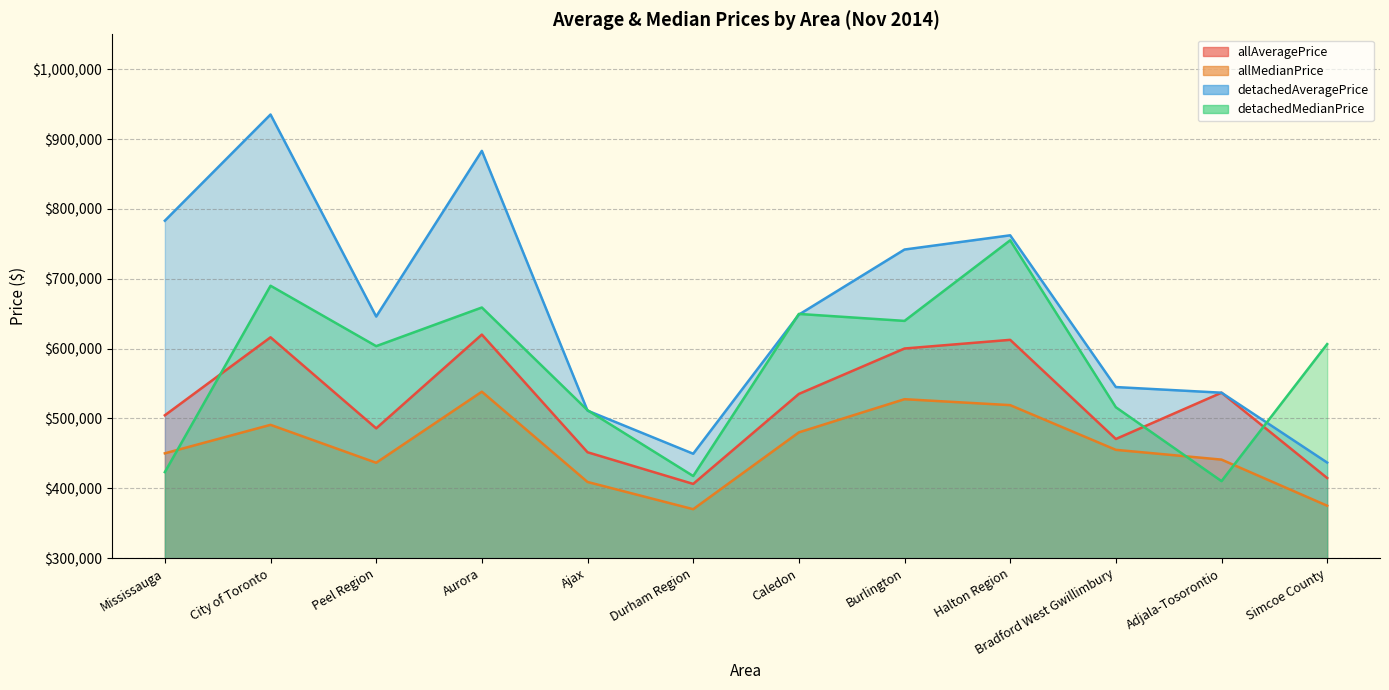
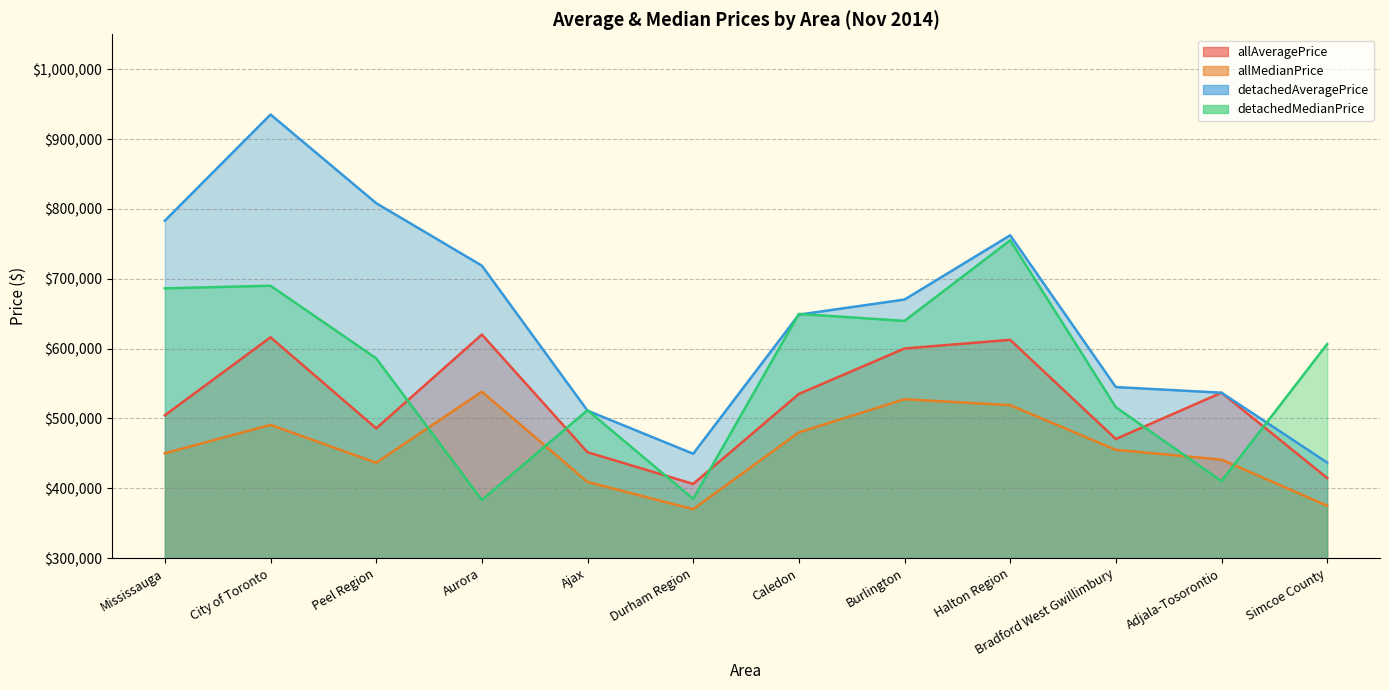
  {
    "detachedAveragePrice": {
      "Mississauga": "$780,000",
      "City of Toronto": "$940,000",
-     "Peel Region": "$650,000",
-     "Aurora": "$880,000",
+     "Peel Region": "$810,000",
+     "Aurora": "$720,000",
      "Durham Region": "$450,000",
-     "Burlington": "$740,000",
+     "Burlington": "$670,000",
      "Halton Region": "$760,000",
      "Bradford West Gwillimbury": "$540,000",
      "Simcoe County": "$440,000"
    },
    "detachedMedianPrice": {
-     "Mississauga": "$420,000",
+     "Mississauga": "$690,000",
      "City of Toronto": "$690,000",
-     "Peel Region": "$600,000",
-     "Aurora": "$660,000",
-     "Durham Region": "$420,000",
+     "Peel Region": "$590,000",
+     "Aurora": "$380,000",
+     "Durham Region": "$380,000",
      "Burlington": "$640,000",
      "Halton Region": "$760,000",
      "Bradford West Gwillimbury": "$520,000",
      "Adjala-Tosorontio": "$410,000",
      "Simcoe County": "$610,000"
    }
  }
